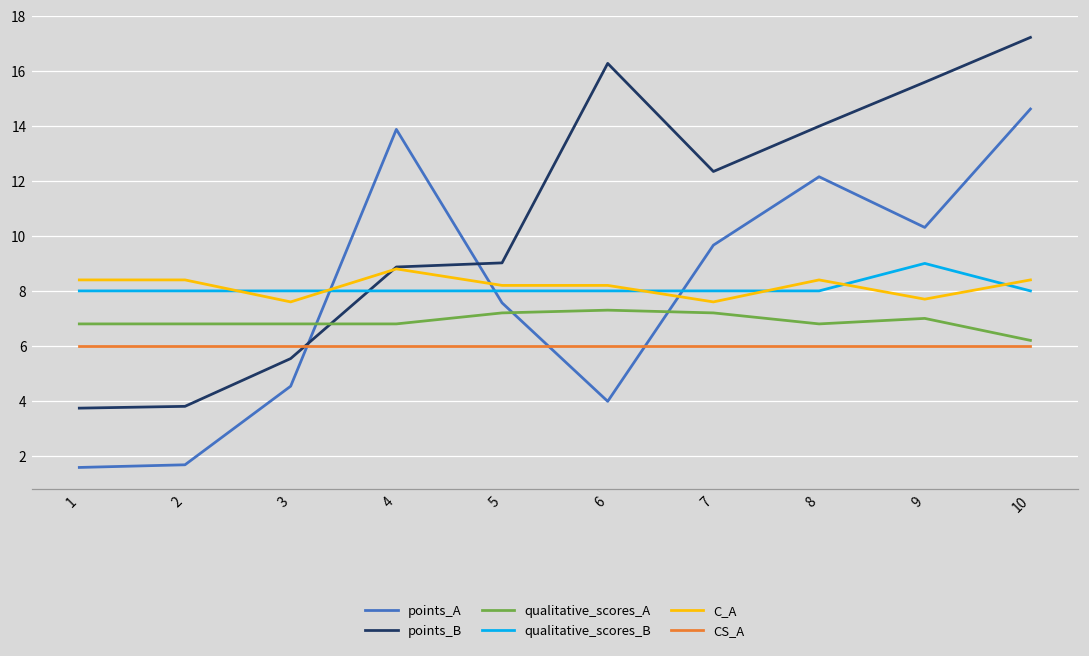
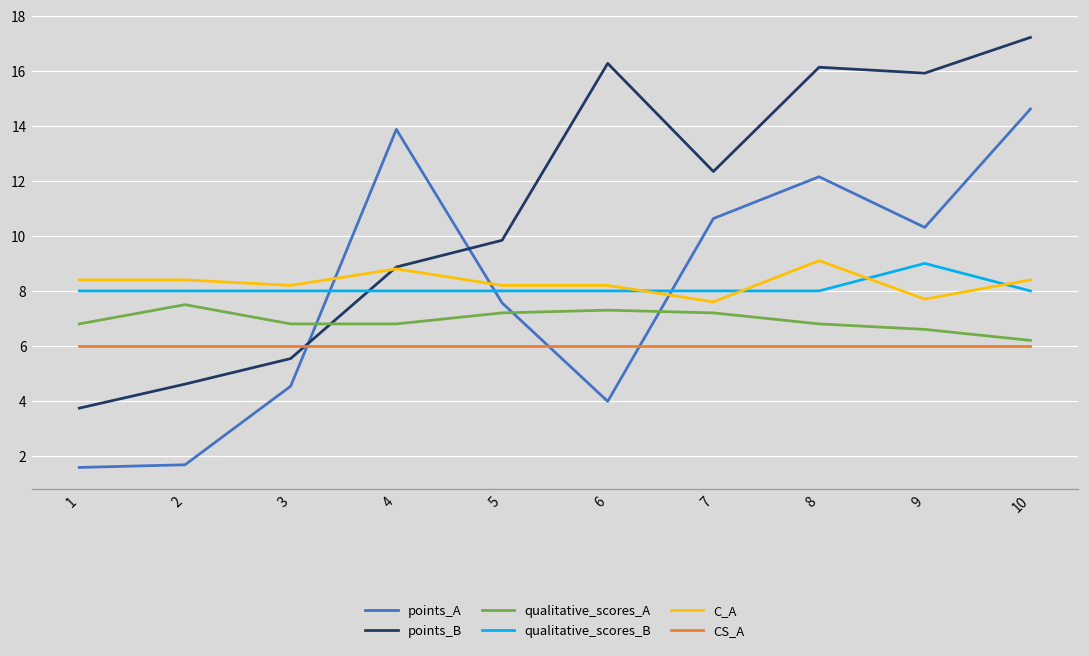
  {
    "points_A": {
      "1": 1.6,
      "2": 1.7,
      "3": 4.5,
      "4": 13.9,
      "5": 7.6,
      "6": 4.0,
-     "7": 9.7,
+     "7": 10.6,
      "8": 12.2,
      "9": 10.3,
      "10": 14.6
    },
    "points_B": {
      "1": 3.7,
-     "2": 3.8,
+     "2": 4.6,
      "3": 5.5,
-     "5": 9.0,
+     "5": 9.8,
      "6": 16.3,
      "7": 12.3,
-     "8": 14.0,
-     "9": 15.6,
+     "8": 16.1,
+     "9": 15.9,
      "10": 17.2
    },
    "qualitative_scores_A": {
      "1": 6.8,
-     "2": 6.8,
+     "2": 7.5,
      "3": 6.8,
      "4": 6.8,
      "5": 7.2,
      "6": 7.3,
      "7": 7.2,
      "8": 6.8,
-     "9": 7.0,
+     "9": 6.6,
      "10": 6.2
    },
    "qualitative_scores_B": {
      "1": 8.0,
      "2": 8.0,
      "3": 8.0,
      "4": 8.0,
      "5": 8.0,
      "6": 8.0,
      "7": 8.0,
      "8": 8.0,
      "9": 9.0,
      "10": 8.0
    },
    "C_A": {
      "1": 8.4,
      "2": 8.4,
-     "3": 7.6,
+     "3": 8.2,
      "5": 8.2,
      "6": 8.2,
      "7": 7.6,
-     "8": 8.4,
+     "8": 9.1,
      "9": 7.7,
      "10": 8.4
    },
    "CS_A": {
      "1": 6.0,
      "2": 6.0,
      "3": 6.0,
      "4": 6.0,
      "5": 6.0,
      "6": 6.0,
      "7": 6.0,
      "8": 6.0,
      "9": 6.0,
      "10": 6.0
    }
  }
